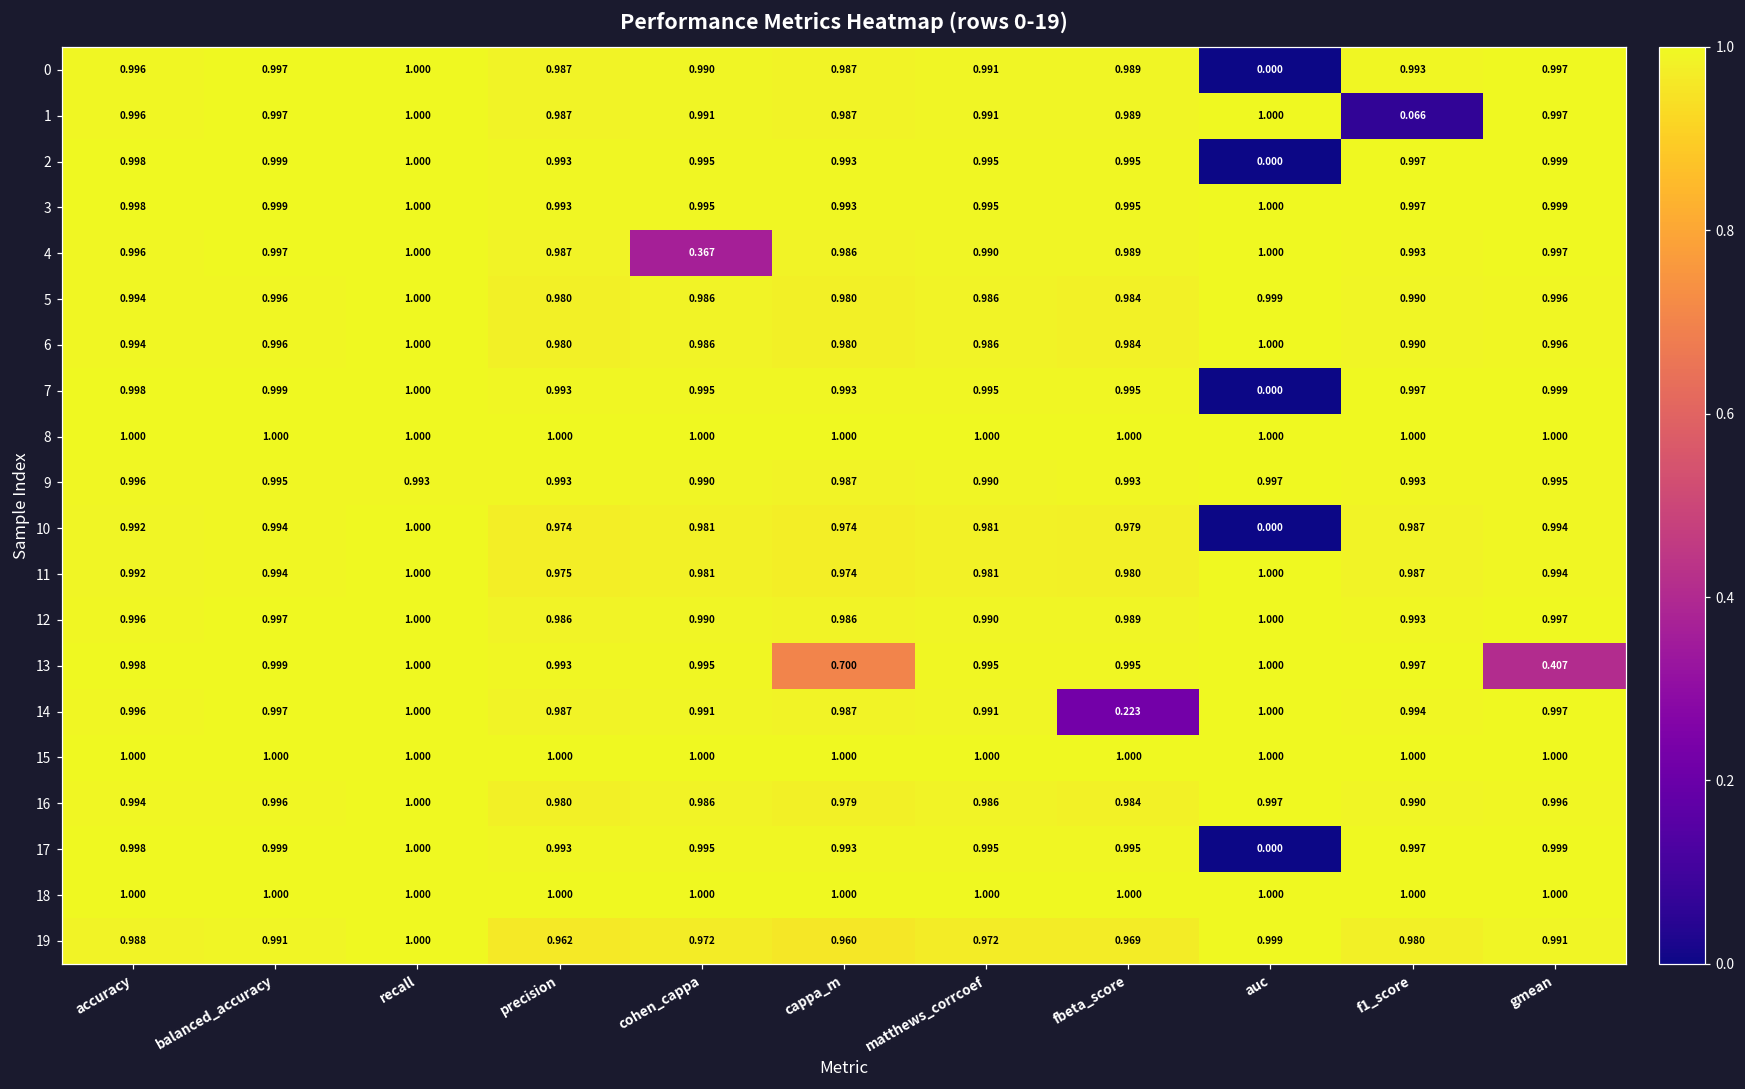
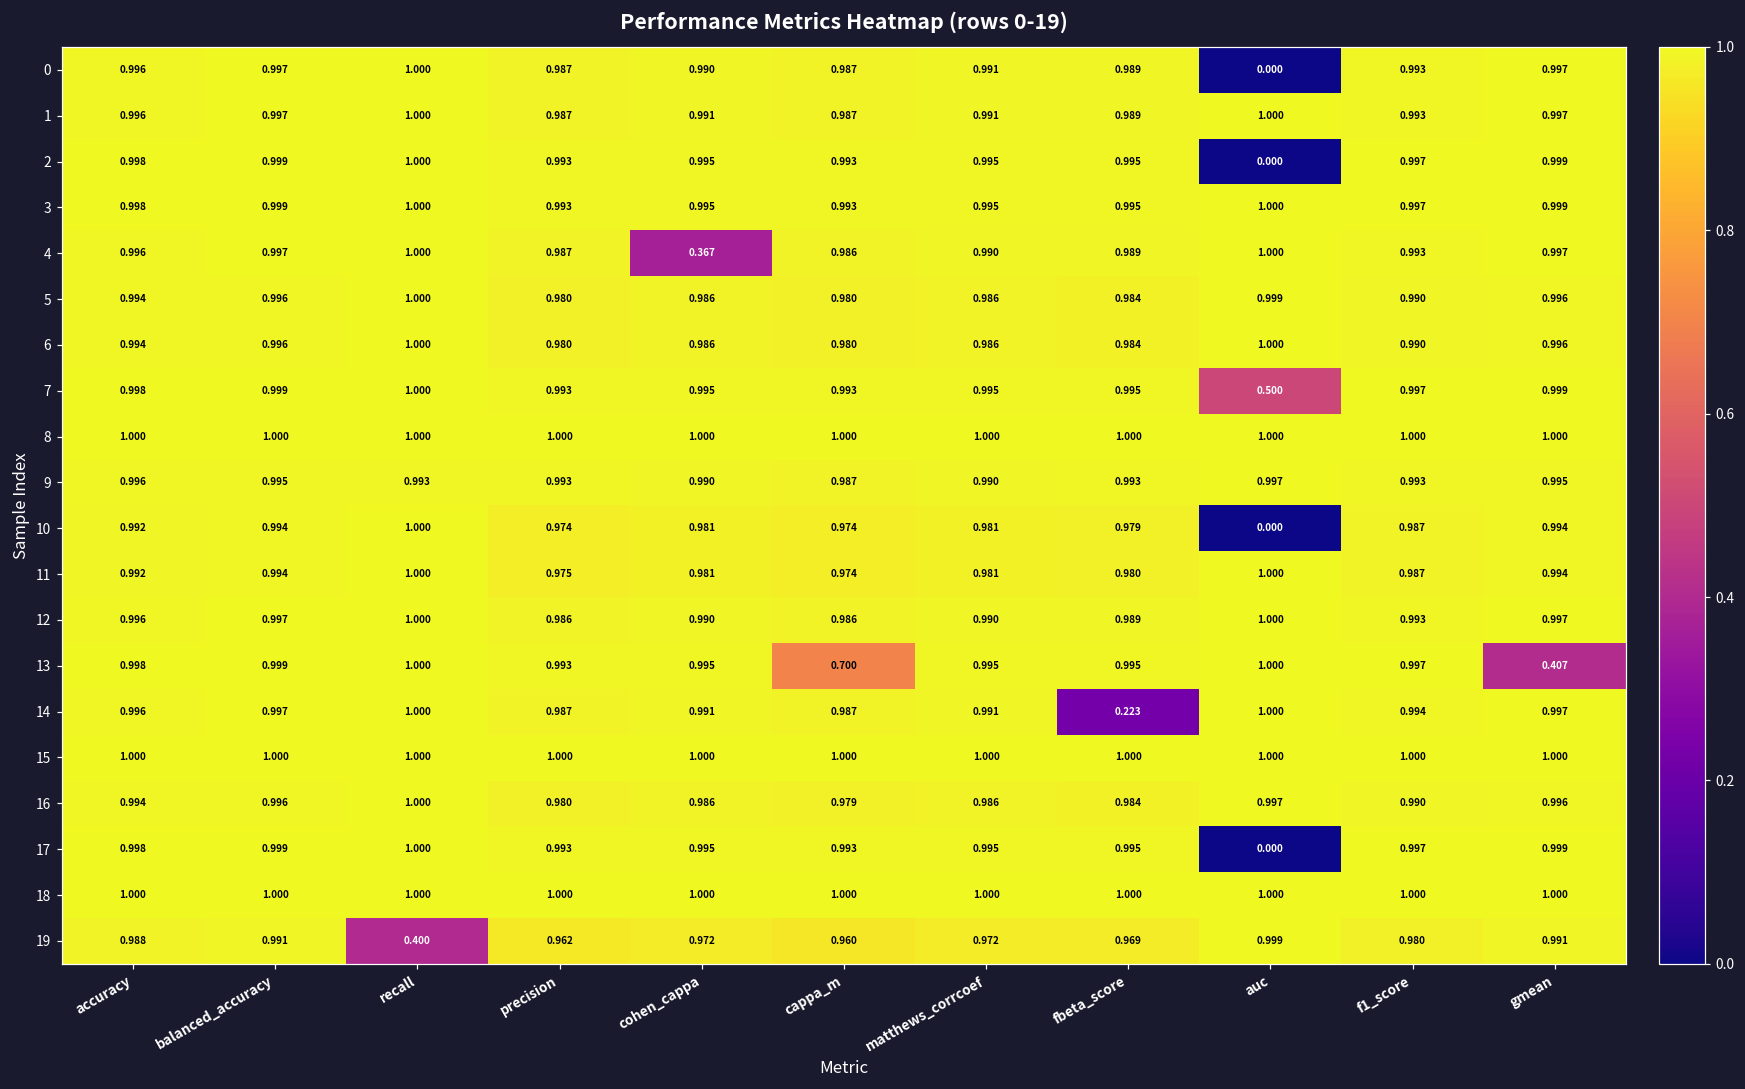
  {
    "1": {
      "accuracy": 0.996,
      "balanced_accuracy": 0.997,
      "recall": 1.000,
      "precision": 0.987,
      "cohen_cappa": 0.991,
      "cappa_m": 0.987,
      "matthews_corrcoef": 0.991,
      "fbeta_score": 0.989,
      "auc": 1.000,
-     "f1_score": 0.066,
+     "f1_score": 0.993,
      "gmean": 0.997
    },
    "7": {
      "accuracy": 0.998,
      "balanced_accuracy": 0.999,
      "recall": 1.000,
      "precision": 0.993,
      "cohen_cappa": 0.995,
      "cappa_m": 0.993,
      "matthews_corrcoef": 0.995,
      "fbeta_score": 0.995,
-     "auc": 0.000,
+     "auc": 0.500,
      "f1_score": 0.997,
      "gmean": 0.999
    },
    "19": {
      "accuracy": 0.988,
      "balanced_accuracy": 0.991,
-     "recall": 1.000,
+     "recall": 0.400,
      "precision": 0.962,
      "cohen_cappa": 0.972,
      "cappa_m": 0.960,
      "matthews_corrcoef": 0.972,
      "fbeta_score": 0.969,
      "auc": 0.999,
      "f1_score": 0.980,
      "gmean": 0.991
    }
  }
